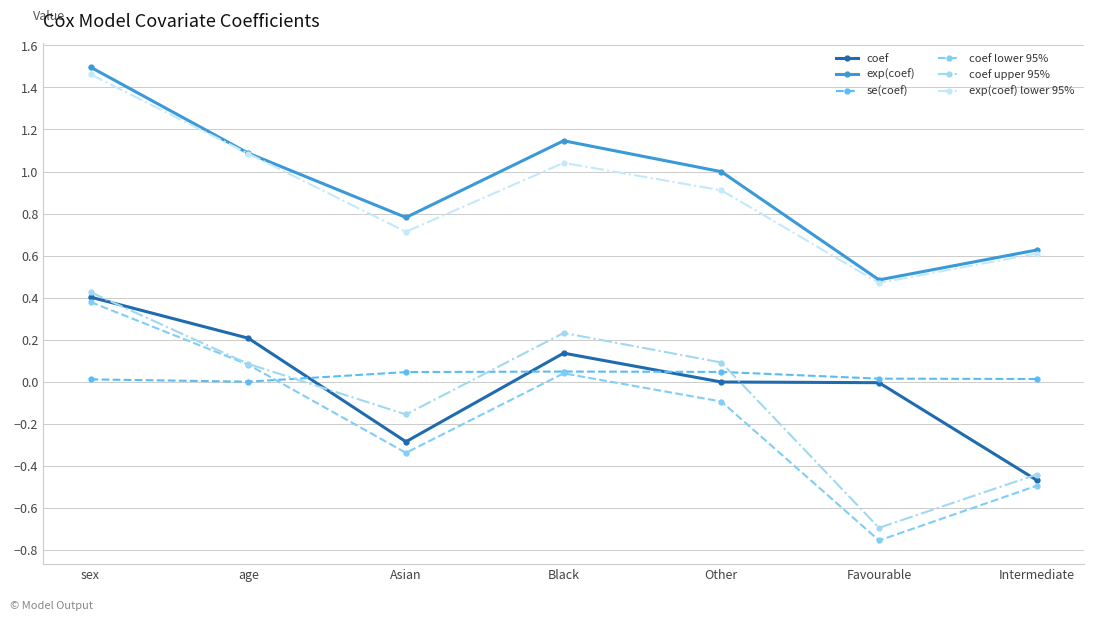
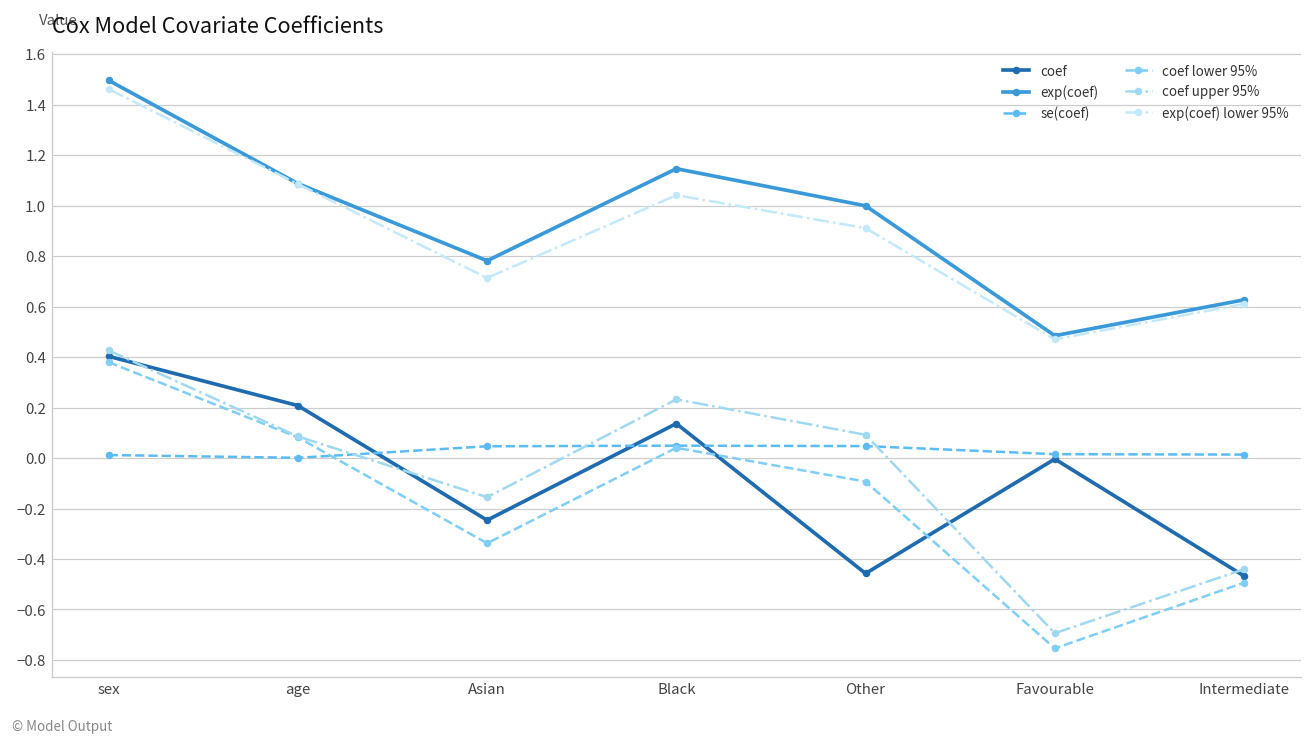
  {
    "coef": {
      "sex": 0.40,
      "age": 0.21,
-     "Asian": -0.28,
+     "Asian": -0.25,
      "Black": 0.14,
-     "Other": 0.00,
+     "Other": -0.46,
      "Favourable": 0.00,
      "Intermediate": -0.47
    }
  }
